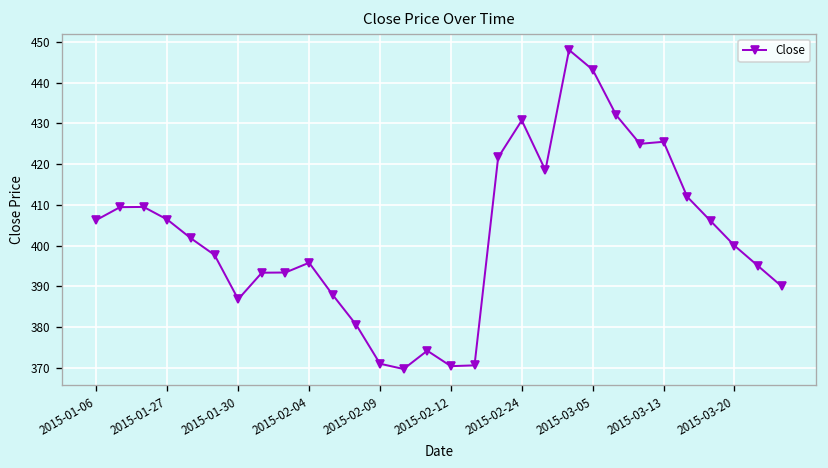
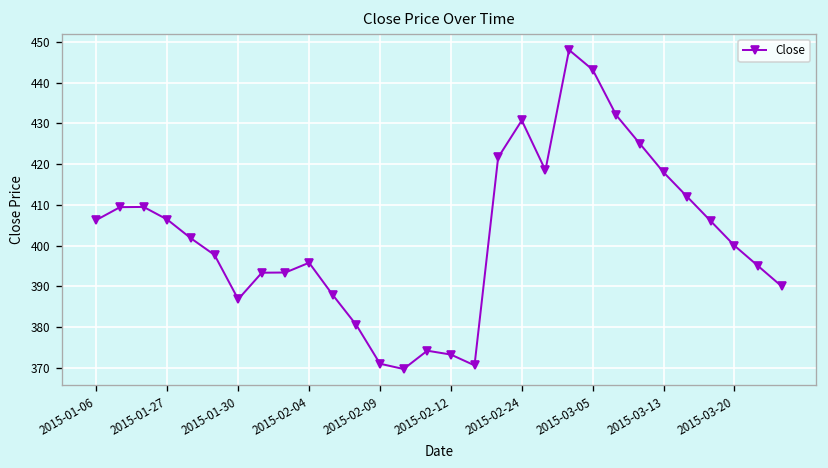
  {
    "2015-01-06": 406,
    "2015-01-27": 406,
    "2015-01-30": 387,
    "2015-02-04": 396,
    "2015-02-09": 371,
-   "2015-02-12": 370,
+   "2015-02-12": 373,
    "2015-02-24": 431,
    "2015-03-05": 443,
-   "2015-03-13": 426,
+   "2015-03-13": 418,
    "2015-03-20": 400
  }
